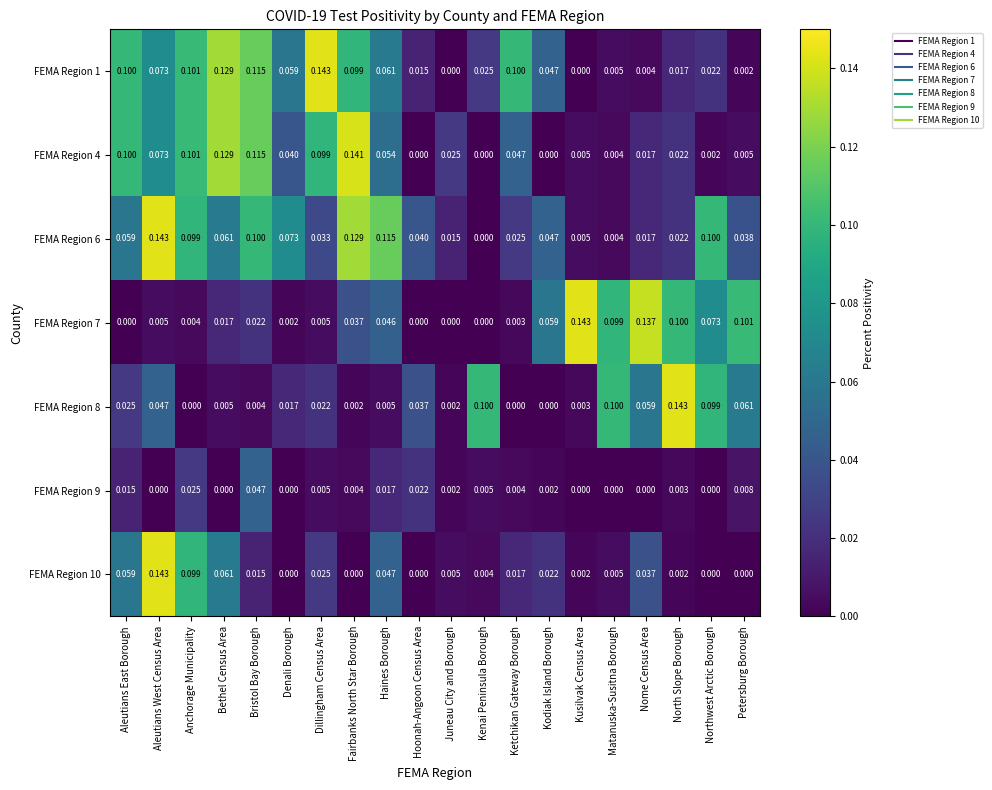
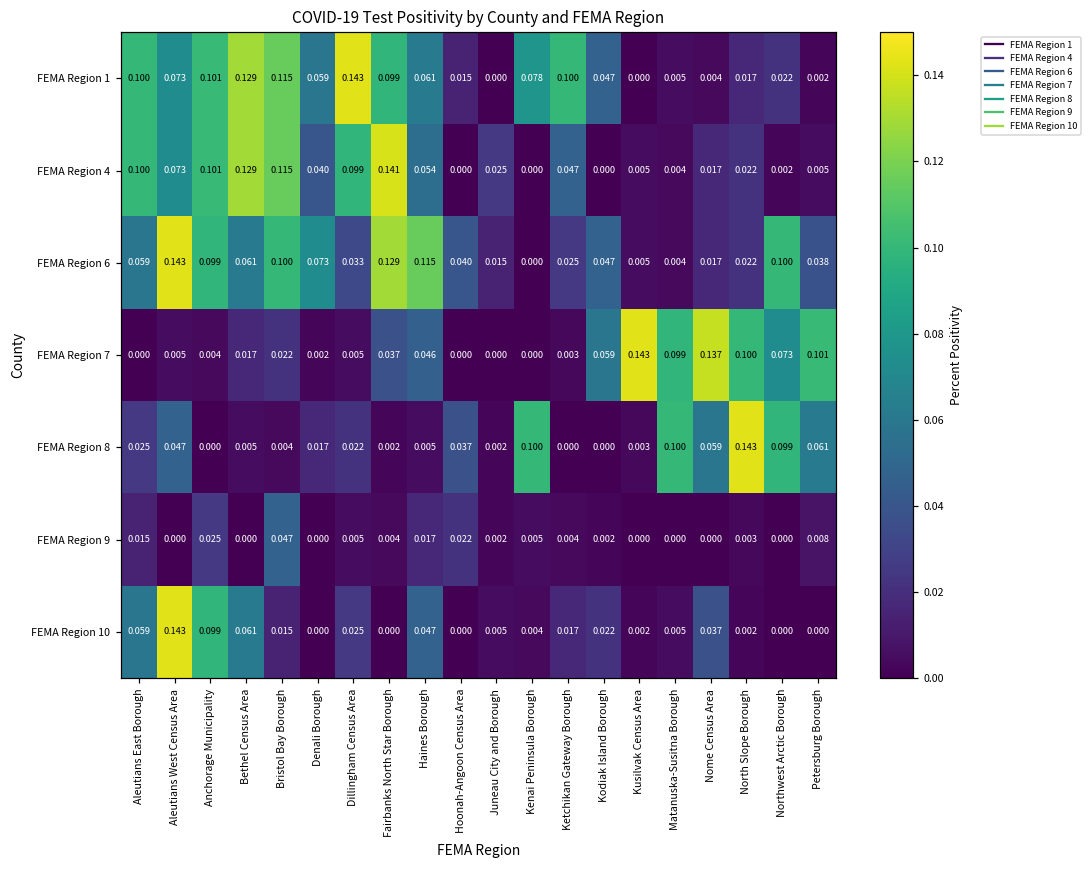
  {
    "FEMA Region 1": {
      "Aleutians East Borough": 0.100,
      "Aleutians West Census Area": 0.073,
      "Anchorage Municipality": 0.101,
      "Bethel Census Area": 0.129,
      "Bristol Bay Borough": 0.115,
      "Denali Borough": 0.059,
      "Dillingham Census Area": 0.143,
      "Fairbanks North Star Borough": 0.099,
      "Haines Borough": 0.061,
      "Hoonah-Angoon Census Area": 0.015,
      "Juneau City and Borough": 0.000,
-     "Kenai Peninsula Borough": 0.025,
+     "Kenai Peninsula Borough": 0.078,
      "Ketchikan Gateway Borough": 0.100,
      "Kodiak Island Borough": 0.047,
      "Kusilvak Census Area": 0.000,
      "Matanuska-Susitna Borough": 0.005,
      "Nome Census Area": 0.004,
      "North Slope Borough": 0.017,
      "Northwest Arctic Borough": 0.022,
      "Petersburg Borough": 0.002
    },
    "FEMA Region 4": {
      "Aleutians East Borough": 0.100,
      "Aleutians West Census Area": 0.073,
      "Anchorage Municipality": 0.101,
      "Bethel Census Area": 0.129,
      "Bristol Bay Borough": 0.115,
      "Denali Borough": 0.040,
      "Dillingham Census Area": 0.099,
      "Fairbanks North Star Borough": 0.141,
      "Haines Borough": 0.054,
      "Hoonah-Angoon Census Area": 0.000,
      "Juneau City and Borough": 0.025,
      "Kenai Peninsula Borough": 0.000,
      "Ketchikan Gateway Borough": 0.047,
      "Kodiak Island Borough": 0.000,
      "Kusilvak Census Area": 0.005,
      "Matanuska-Susitna Borough": 0.004,
      "Nome Census Area": 0.017,
      "North Slope Borough": 0.022,
      "Northwest Arctic Borough": 0.002,
      "Petersburg Borough": 0.005
    },
    "FEMA Region 6": {
      "Aleutians East Borough": 0.059,
      "Aleutians West Census Area": 0.143,
      "Anchorage Municipality": 0.099,
      "Bethel Census Area": 0.061,
      "Bristol Bay Borough": 0.100,
      "Denali Borough": 0.073,
      "Dillingham Census Area": 0.033,
      "Fairbanks North Star Borough": 0.129,
      "Haines Borough": 0.115,
      "Hoonah-Angoon Census Area": 0.040,
      "Juneau City and Borough": 0.015,
      "Kenai Peninsula Borough": 0.000,
      "Ketchikan Gateway Borough": 0.025,
      "Kodiak Island Borough": 0.047,
      "Kusilvak Census Area": 0.005,
      "Matanuska-Susitna Borough": 0.004,
      "Nome Census Area": 0.017,
      "North Slope Borough": 0.022,
      "Northwest Arctic Borough": 0.100,
      "Petersburg Borough": 0.038
    },
    "FEMA Region 7": {
      "Aleutians East Borough": 0.000,
      "Aleutians West Census Area": 0.005,
      "Anchorage Municipality": 0.004,
      "Bethel Census Area": 0.017,
      "Bristol Bay Borough": 0.022,
      "Denali Borough": 0.002,
      "Dillingham Census Area": 0.005,
      "Fairbanks North Star Borough": 0.037,
      "Haines Borough": 0.046,
      "Hoonah-Angoon Census Area": 0.000,
      "Juneau City and Borough": 0.000,
      "Kenai Peninsula Borough": 0.000,
      "Ketchikan Gateway Borough": 0.003,
      "Kodiak Island Borough": 0.059,
      "Kusilvak Census Area": 0.143,
      "Matanuska-Susitna Borough": 0.099,
      "Nome Census Area": 0.137,
      "North Slope Borough": 0.100,
      "Northwest Arctic Borough": 0.073,
      "Petersburg Borough": 0.101
    },
    "FEMA Region 8": {
      "Aleutians East Borough": 0.025,
      "Aleutians West Census Area": 0.047,
      "Anchorage Municipality": 0.000,
      "Bethel Census Area": 0.005,
      "Bristol Bay Borough": 0.004,
      "Denali Borough": 0.017,
      "Dillingham Census Area": 0.022,
      "Fairbanks North Star Borough": 0.002,
      "Haines Borough": 0.005,
      "Hoonah-Angoon Census Area": 0.037,
      "Juneau City and Borough": 0.002,
      "Kenai Peninsula Borough": 0.100,
      "Ketchikan Gateway Borough": 0.000,
      "Kodiak Island Borough": 0.000,
      "Kusilvak Census Area": 0.003,
      "Matanuska-Susitna Borough": 0.100,
      "Nome Census Area": 0.059,
      "North Slope Borough": 0.143,
      "Northwest Arctic Borough": 0.099,
      "Petersburg Borough": 0.061
    },
    "FEMA Region 9": {
      "Aleutians East Borough": 0.015,
      "Aleutians West Census Area": 0.000,
      "Anchorage Municipality": 0.025,
      "Bethel Census Area": 0.000,
      "Bristol Bay Borough": 0.047,
      "Denali Borough": 0.000,
      "Dillingham Census Area": 0.005,
      "Fairbanks North Star Borough": 0.004,
      "Haines Borough": 0.017,
      "Hoonah-Angoon Census Area": 0.022,
      "Juneau City and Borough": 0.002,
      "Kenai Peninsula Borough": 0.005,
      "Ketchikan Gateway Borough": 0.004,
      "Kodiak Island Borough": 0.002,
      "Kusilvak Census Area": 0.000,
      "Matanuska-Susitna Borough": 0.000,
      "Nome Census Area": 0.000,
      "North Slope Borough": 0.003,
      "Northwest Arctic Borough": 0.000,
      "Petersburg Borough": 0.008
    },
    "FEMA Region 10": {
      "Aleutians East Borough": 0.059,
      "Aleutians West Census Area": 0.143,
      "Anchorage Municipality": 0.099,
      "Bethel Census Area": 0.061,
      "Bristol Bay Borough": 0.015,
      "Denali Borough": 0.000,
      "Dillingham Census Area": 0.025,
      "Fairbanks North Star Borough": 0.000,
      "Haines Borough": 0.047,
      "Hoonah-Angoon Census Area": 0.000,
      "Juneau City and Borough": 0.005,
      "Kenai Peninsula Borough": 0.004,
      "Ketchikan Gateway Borough": 0.017,
      "Kodiak Island Borough": 0.022,
      "Kusilvak Census Area": 0.002,
      "Matanuska-Susitna Borough": 0.005,
      "Nome Census Area": 0.037,
      "North Slope Borough": 0.002,
      "Northwest Arctic Borough": 0.000,
      "Petersburg Borough": 0.000
    }
  }
